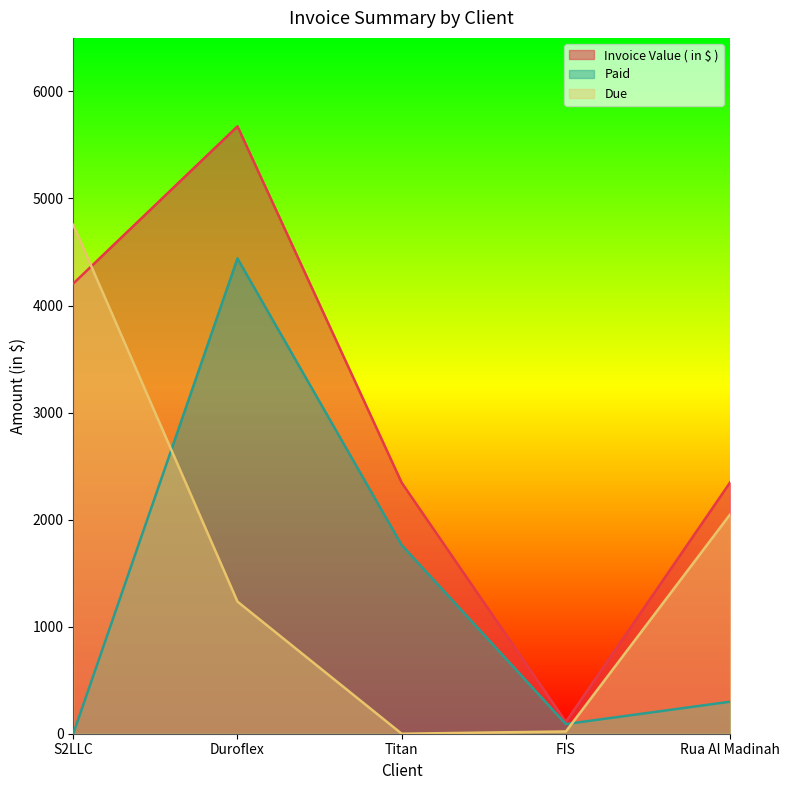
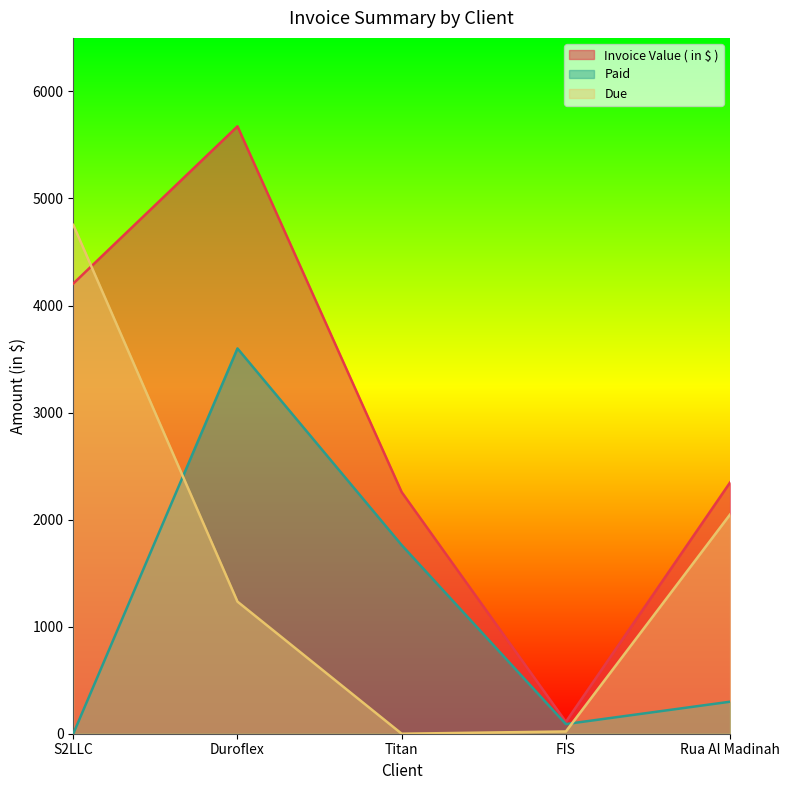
  {
    "Invoice Value ( in $ )": {
      "S2LLC": 4210,
      "Duroflex": 5670,
-     "Titan": 2350,
+     "Titan": 2260,
      "Rua Al Madinah": 2350
    },
    "Paid": {
      "S2LLC": 0,
-     "Duroflex": 4440,
+     "Duroflex": 3600,
      "Titan": 1760,
      "Rua Al Madinah": 300
    },
    "Due": {
      "S2LLC": 4750,
      "Duroflex": 1230,
      "Titan": 0,
      "FIS": 20,
      "Rua Al Madinah": 2050
    }
  }
